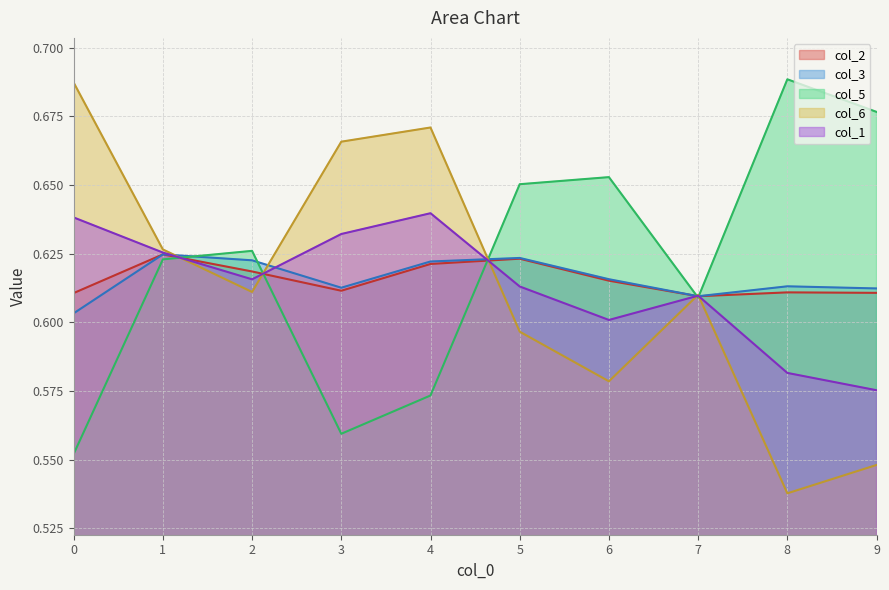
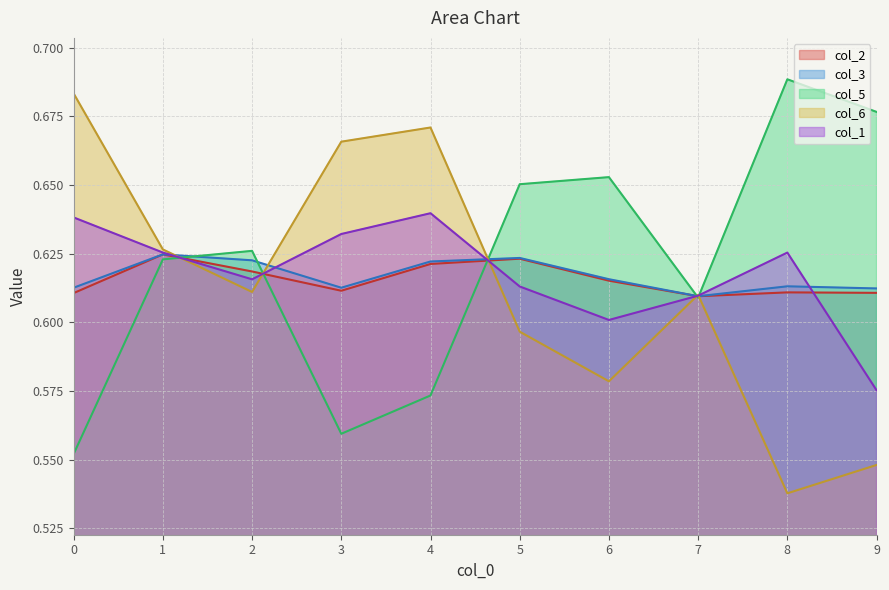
  {
    "col_2": {
      "0": 0.611,
      "2": 0.619,
      "3": 0.612,
      "8": 0.611,
      "9": 0.611
    },
    "col_3": {
-     "0": 0.603,
+     "0": 0.613,
      "2": 0.623,
      "3": 0.613,
      "8": 0.613,
      "9": 0.612
    },
    "col_5": {
      "0": 0.552,
      "1": 0.623,
      "2": 0.626,
      "3": 0.559,
      "4": 0.573,
      "5": 0.650,
      "6": 0.653,
      "8": 0.689,
      "9": 0.677
    },
    "col_6": {
-     "0": 0.687,
+     "0": 0.683,
      "1": 0.627,
      "2": 0.611,
      "3": 0.666,
      "4": 0.671,
      "5": 0.597,
      "6": 0.579,
      "8": 0.538,
      "9": 0.548
    },
    "col_1": {
      "0": 0.638,
      "2": 0.616,
      "3": 0.632,
      "4": 0.640,
      "5": 0.613,
      "6": 0.601,
-     "8": 0.582,
+     "8": 0.625,
      "9": 0.575
    }
  }
